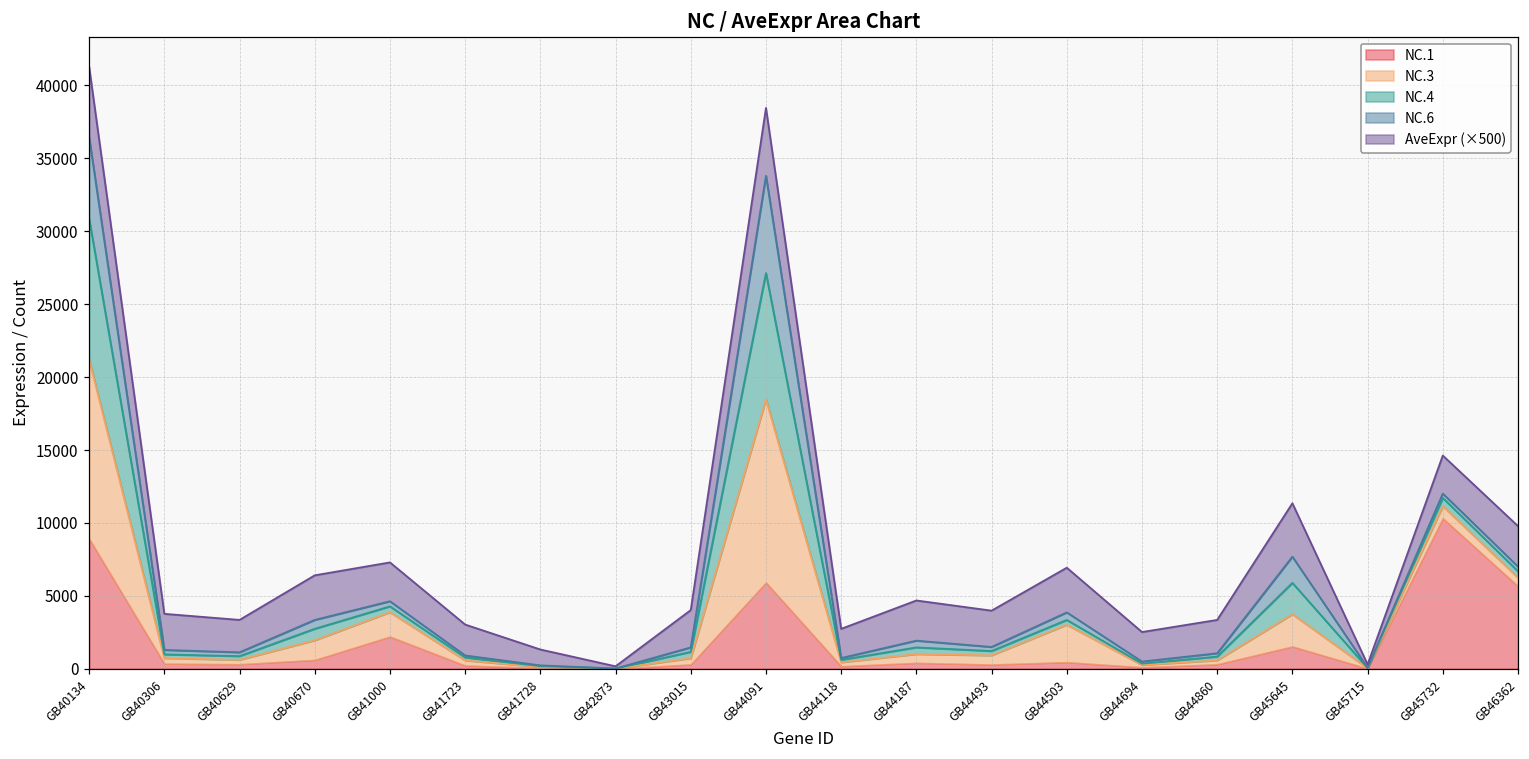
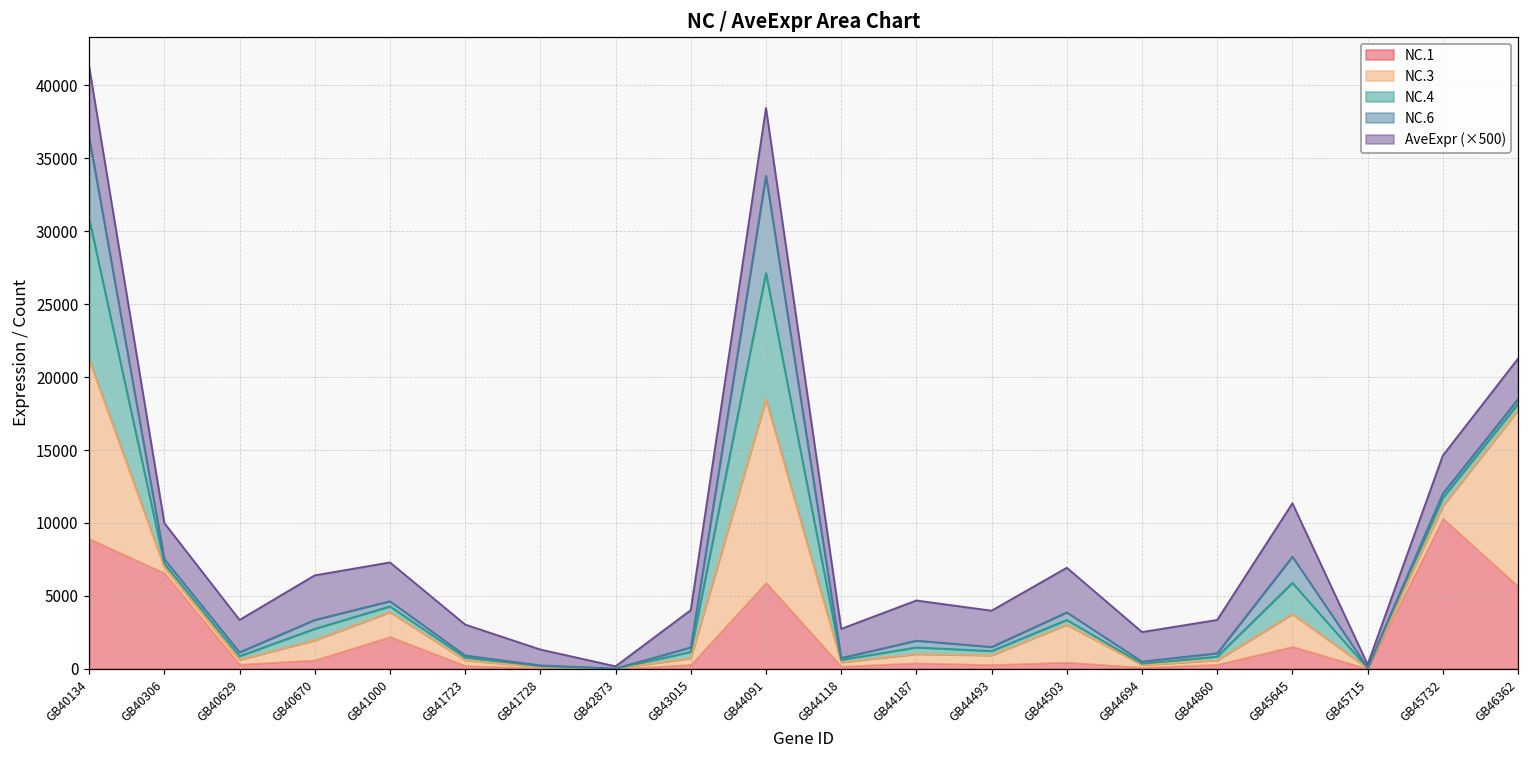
  {
    "NC.1": {
      "GB40134": 8900,
-     "GB40306": 300,
+     "GB40306": 6600,
      "GB40629": 300,
      "GB40670": 600,
      "GB41000": 2200,
      "GB41723": 200,
      "GB43015": 300,
      "GB44091": 5900,
      "GB44187": 400,
      "GB44493": 300,
      "GB44503": 500,
      "GB44860": 300,
      "GB45645": 1500,
      "GB45732": 10300,
      "GB46362": 5700
    },
    "NC.3": {
      "GB40134": 12300,
      "GB40306": 400,
      "GB40629": 300,
      "GB40670": 1300,
      "GB41000": 1700,
      "GB41723": 400,
      "GB43015": 400,
      "GB44091": 12600,
      "GB44187": 600,
      "GB44493": 600,
      "GB44503": 2600,
      "GB44860": 300,
      "GB45645": 2200,
      "GB45732": 800,
-     "GB46362": 600
+     "GB46362": 12100
    }
  }
